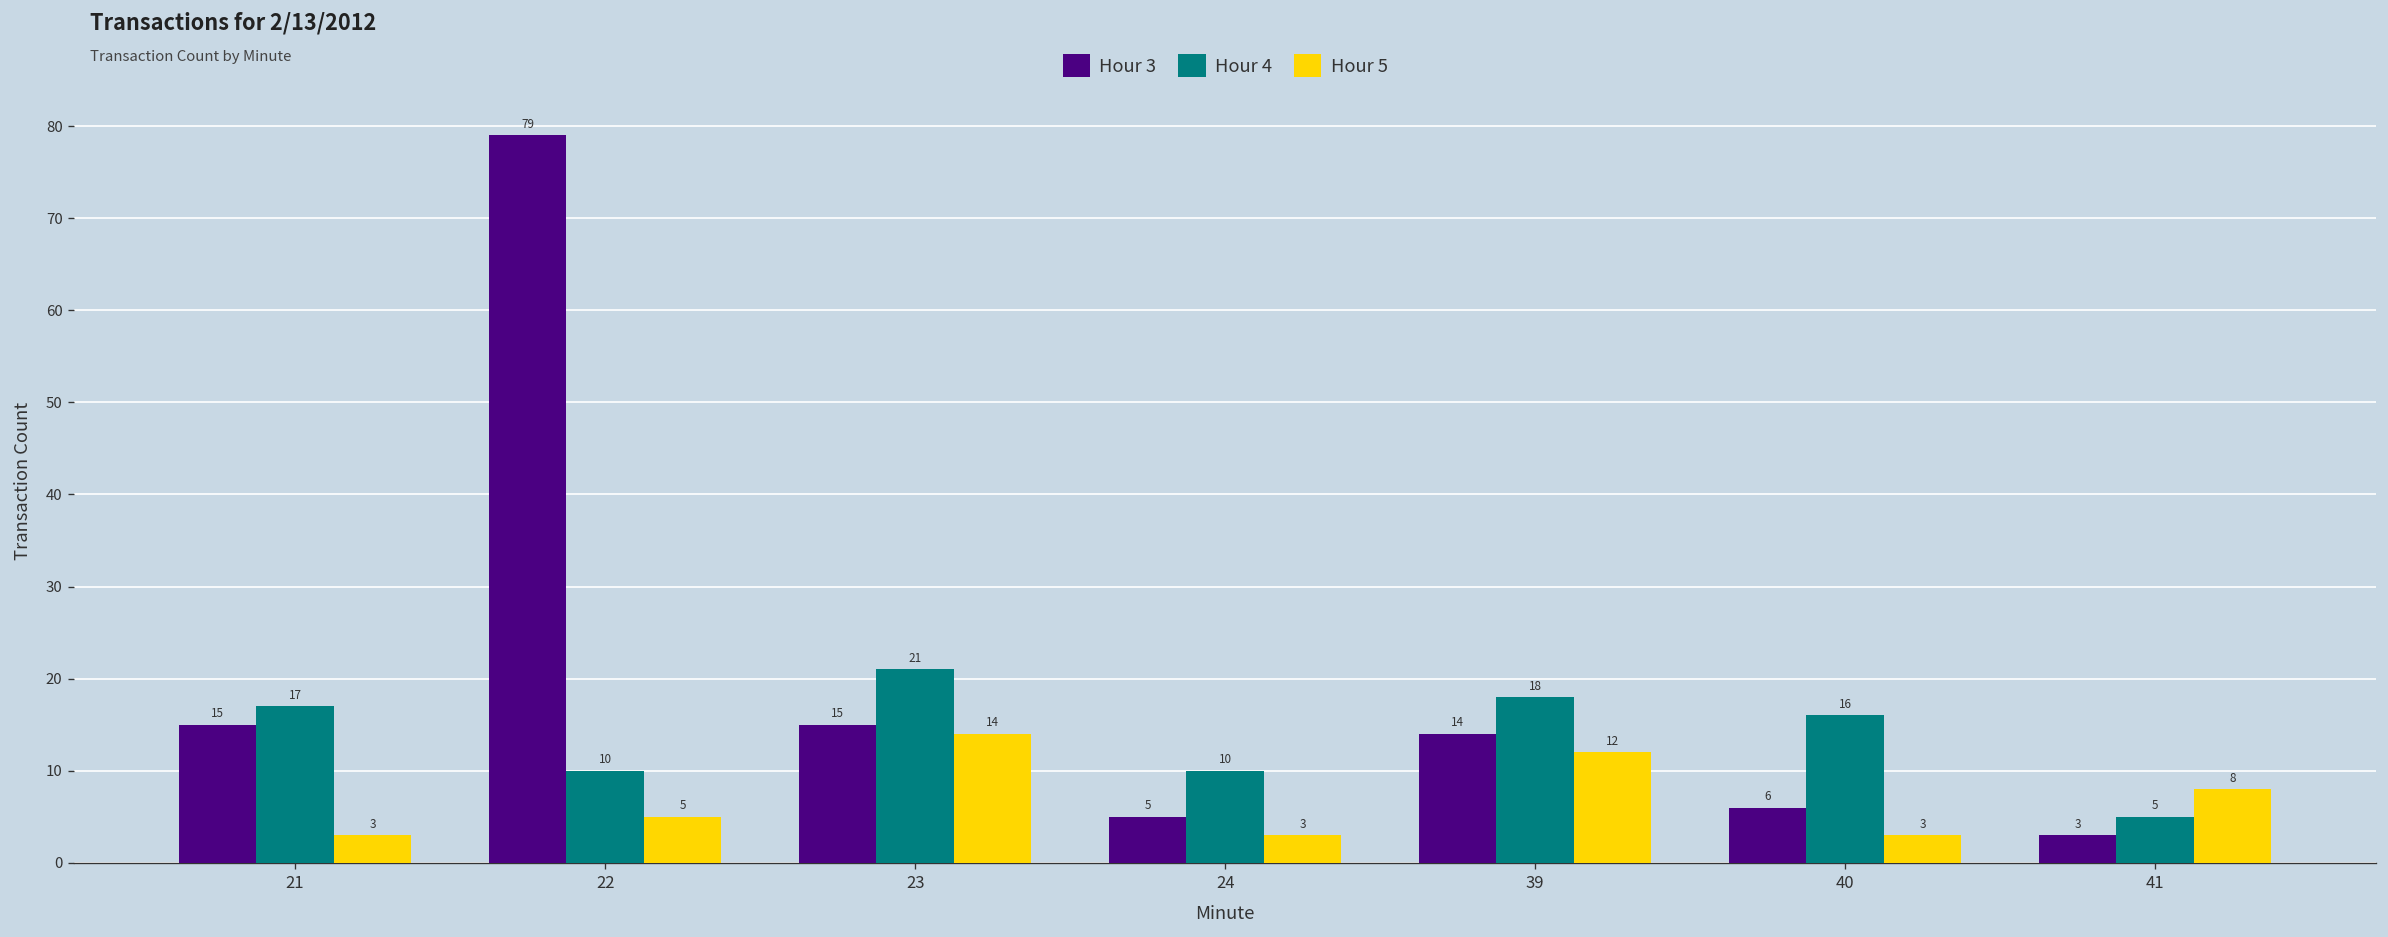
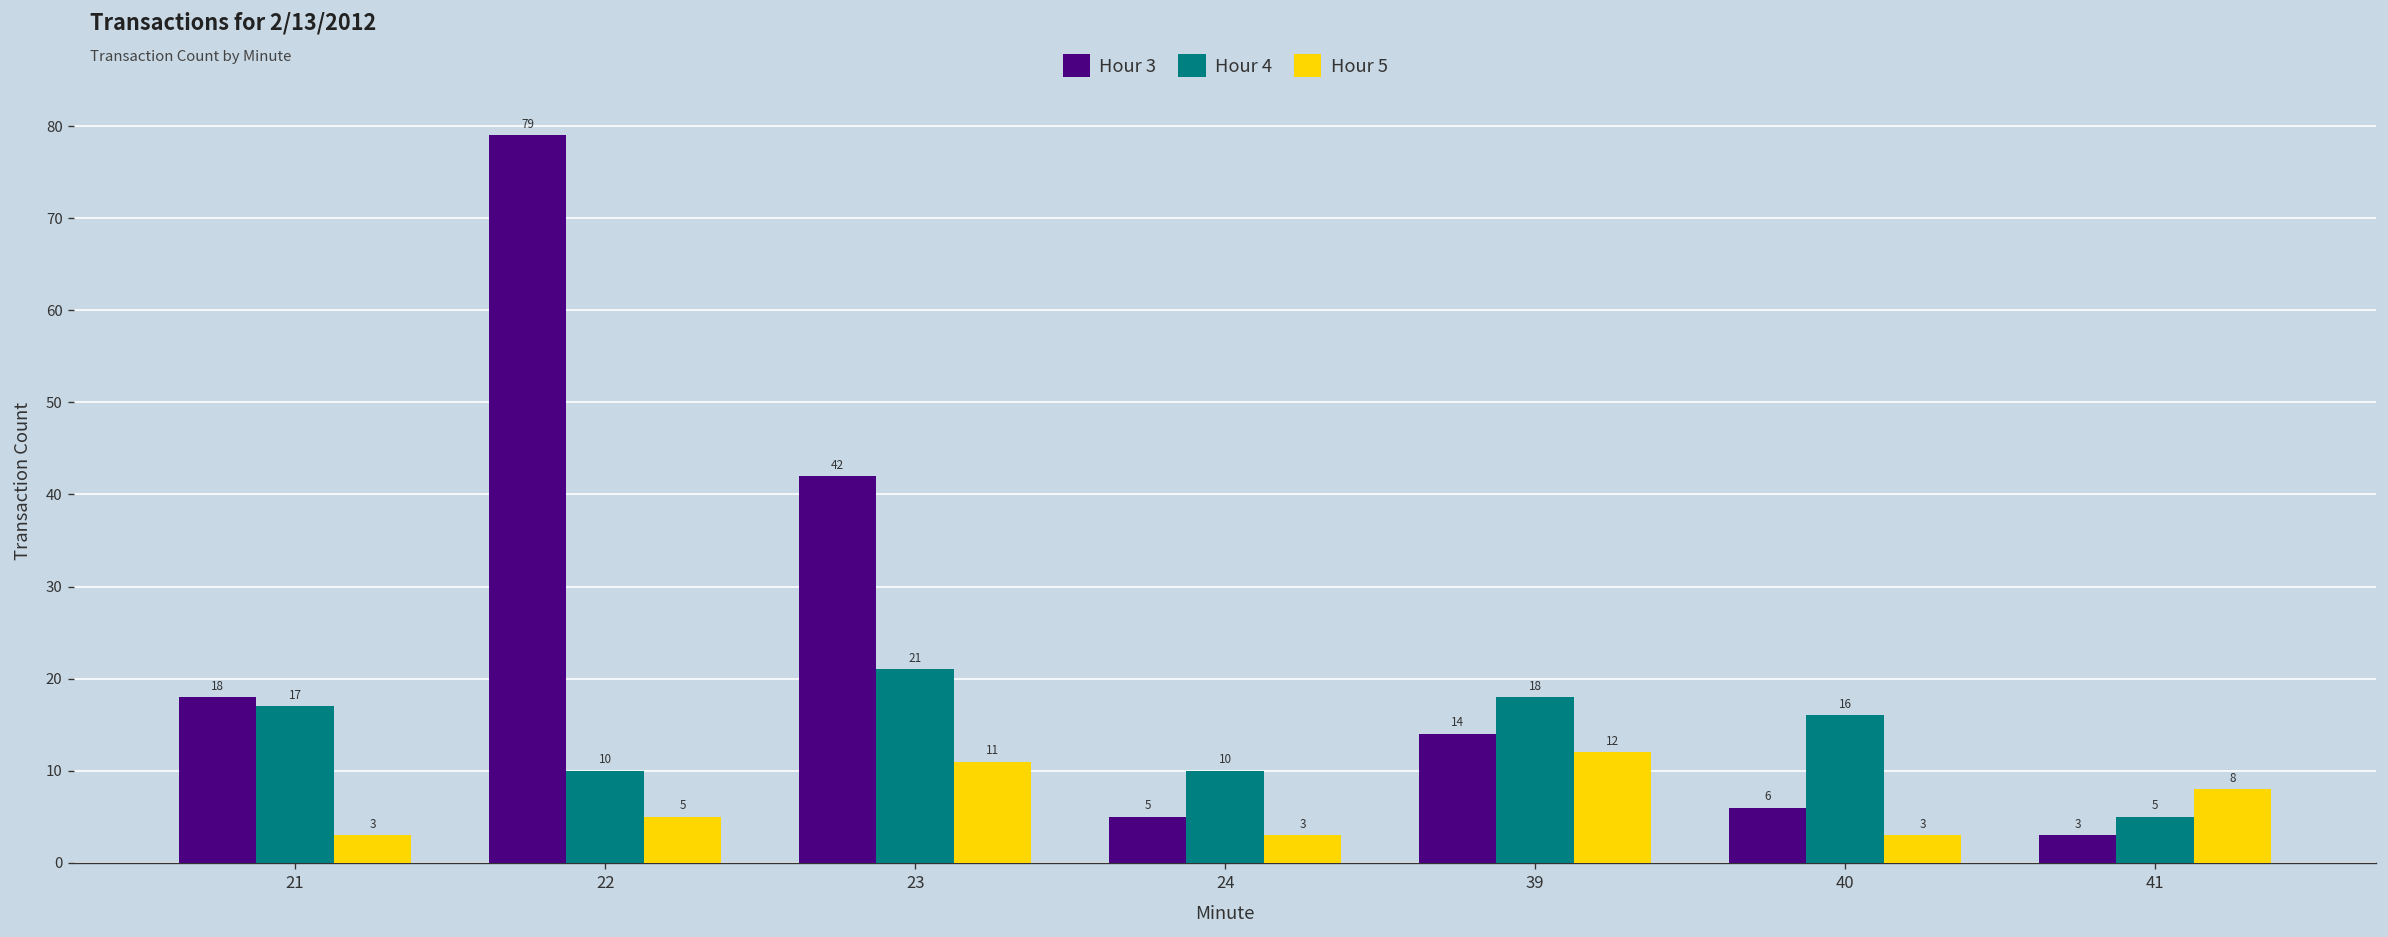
  {
    "Hour 3": {
-     "21": 15,
+     "21": 18,
      "22": 79,
-     "23": 15,
+     "23": 42,
      "24": 5,
      "39": 14,
      "40": 6,
      "41": 3
    },
    "Hour 4": {
      "21": 17,
      "22": 10,
      "23": 21,
      "24": 10,
      "39": 18,
      "40": 16,
      "41": 5
    },
    "Hour 5": {
      "21": 3,
      "22": 5,
-     "23": 14,
+     "23": 11,
      "24": 3,
      "39": 12,
      "40": 3,
      "41": 8
    }
  }
